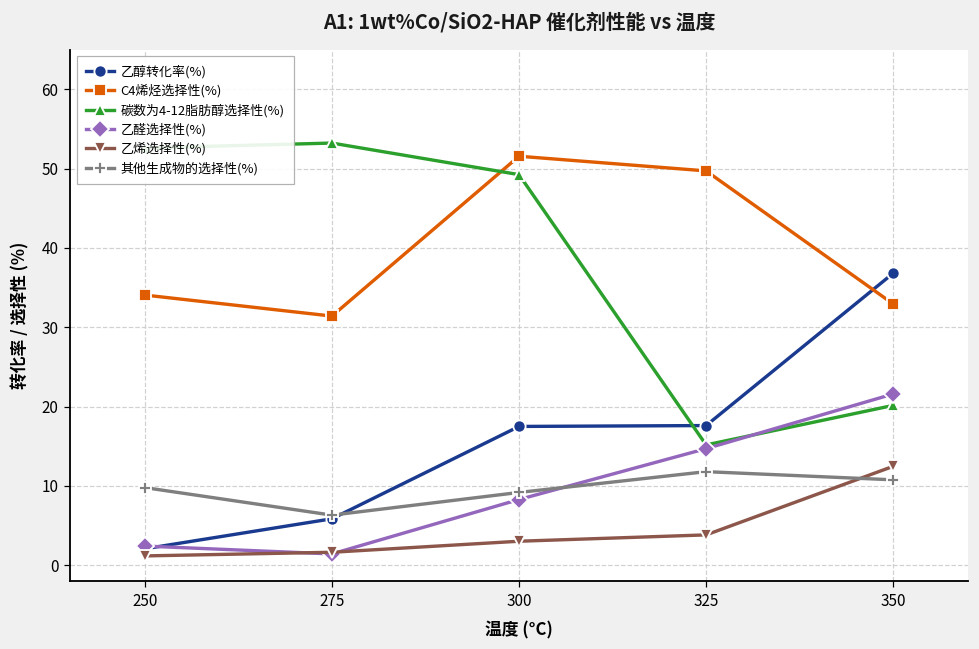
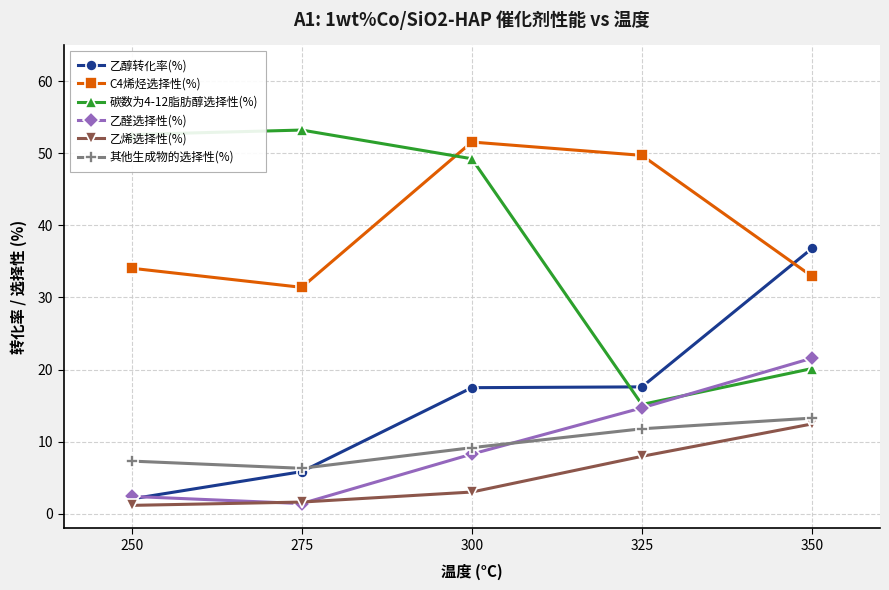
  {
    "乙醇转化率(%)": {
      "275": 6,
      "300": 17,
      "325": 18,
      "350": 37
    },
    "C4烯烃选择性(%)": {
      "250": 34,
      "275": 31,
      "300": 52,
      "325": 50,
      "350": 33
    },
    "碳数为4-12脂肪醇选择性(%)": {
      "275": 53,
      "300": 49,
      "325": 15,
      "350": 20
    },
    "乙醛选择性(%)": {
      "300": 8,
      "325": 15,
      "350": 22
    },
    "乙烯选择性(%)": {
      "250": 1,
      "300": 3,
-     "325": 4,
+     "325": 8,
      "350": 12
    },
    "其他生成物的选择性(%)": {
-     "250": 10,
+     "250": 7,
      "275": 6,
      "300": 9,
      "325": 12,
-     "350": 11
+     "350": 13
    }
  }
